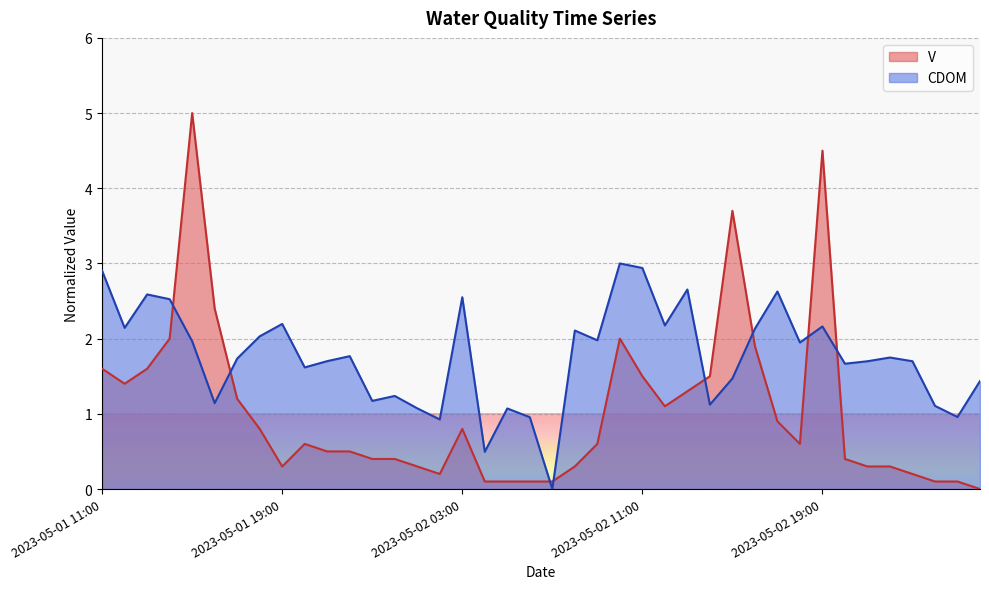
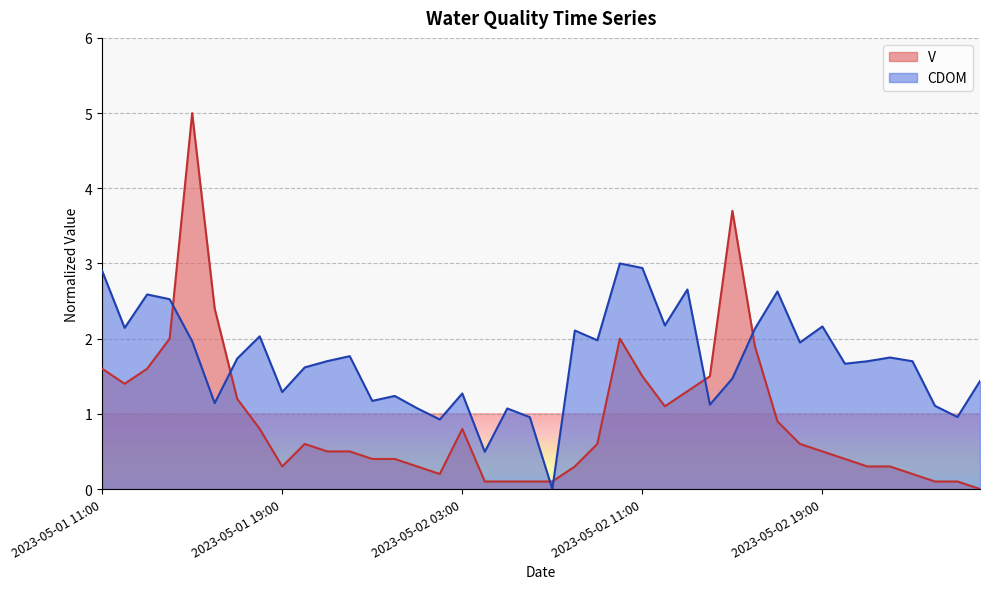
  {
    "V": {
      "2023-05-01 11:00": 1.6,
      "2023-05-01 19:00": 0.3,
      "2023-05-02 03:00": 0.8,
      "2023-05-02 11:00": 1.5,
-     "2023-05-02 19:00": 4.5
+     "2023-05-02 19:00": 0.5
    },
    "CDOM": {
      "2023-05-01 11:00": 2.9,
-     "2023-05-01 19:00": 2.2,
-     "2023-05-02 03:00": 2.6,
+     "2023-05-01 19:00": 1.3,
+     "2023-05-02 03:00": 1.3,
      "2023-05-02 11:00": 2.9,
      "2023-05-02 19:00": 2.2
    }
  }
